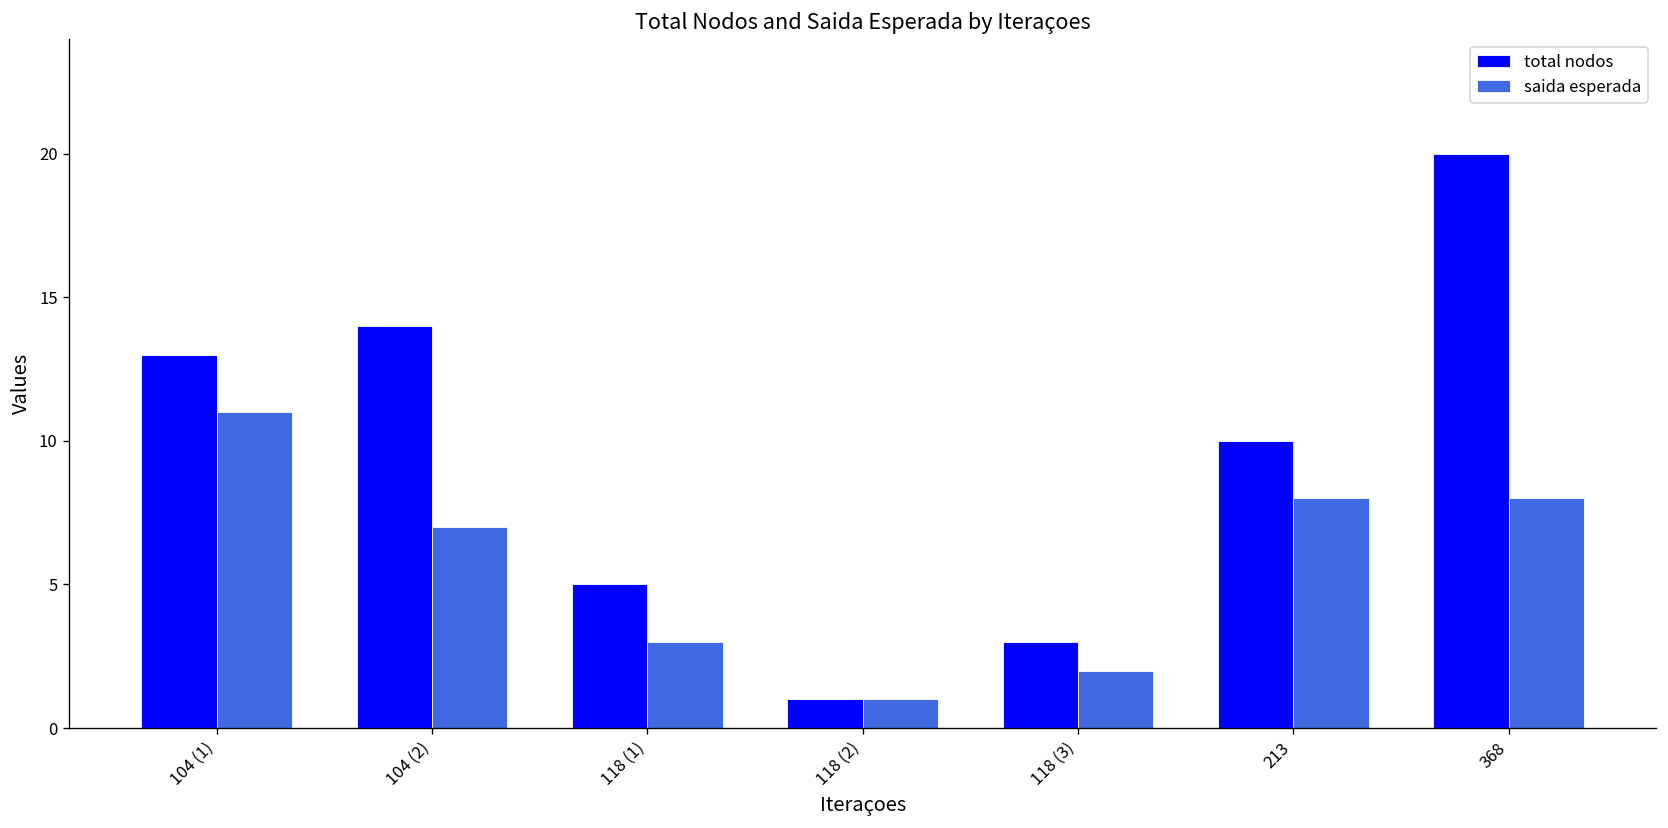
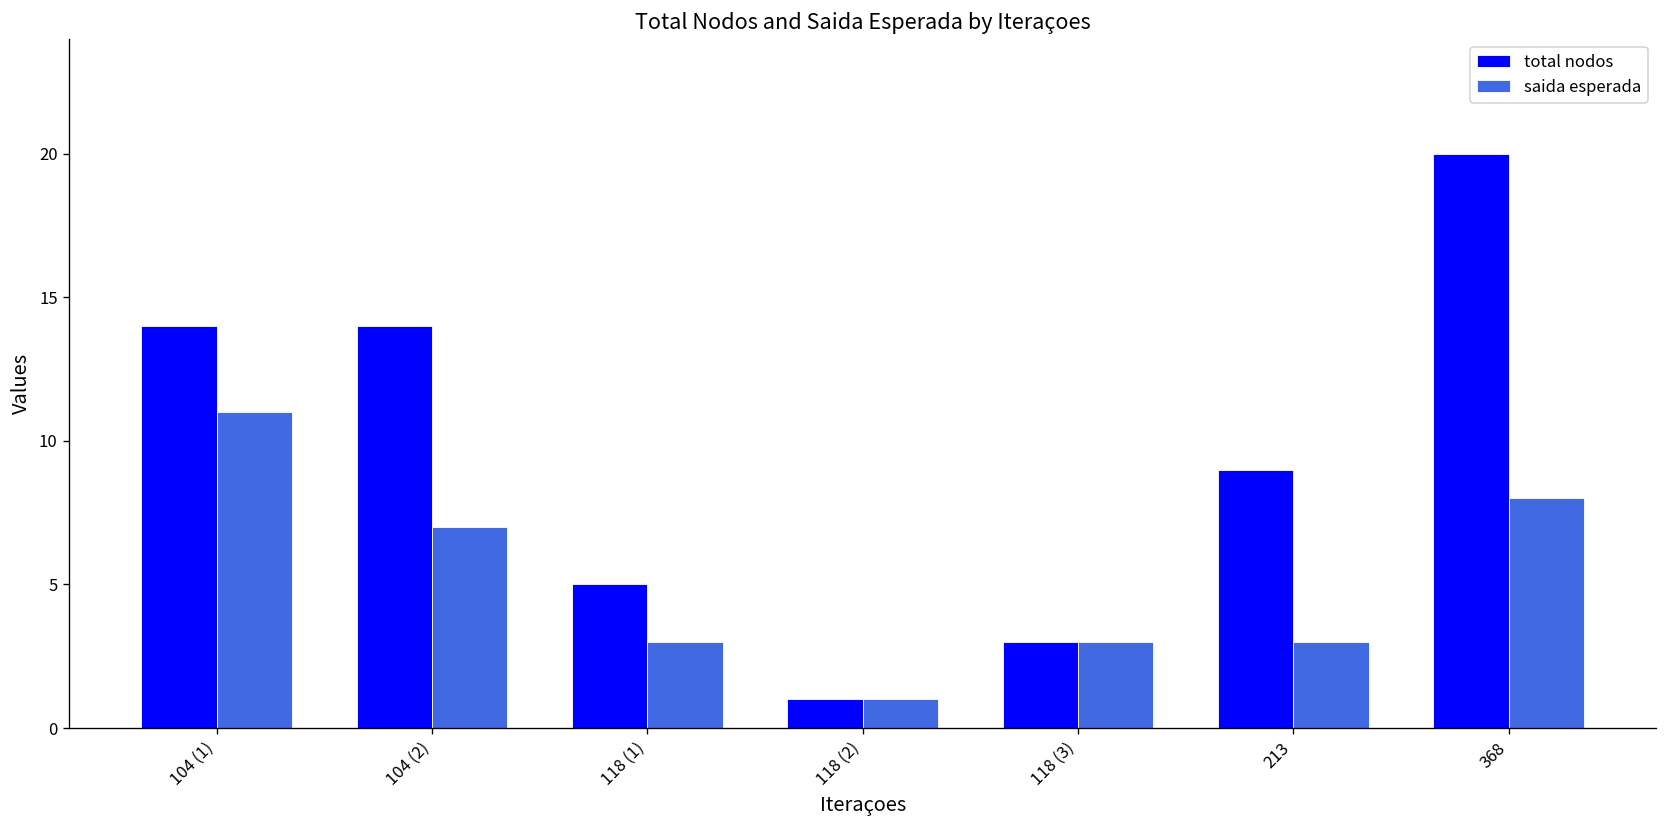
  {
    "total nodos": {
-     "104 (1)": 13,
+     "104 (1)": 14,
      "104 (2)": 14,
      "118 (1)": 5,
      "118 (2)": 1,
      "118 (3)": 3,
-     "213": 10,
+     "213": 9,
      "368": 20
    },
    "saida esperada": {
      "104 (1)": 11,
      "104 (2)": 7,
      "118 (1)": 3,
      "118 (2)": 1,
-     "118 (3)": 2,
-     "213": 8,
+     "118 (3)": 3,
+     "213": 3,
      "368": 8
    }
  }
